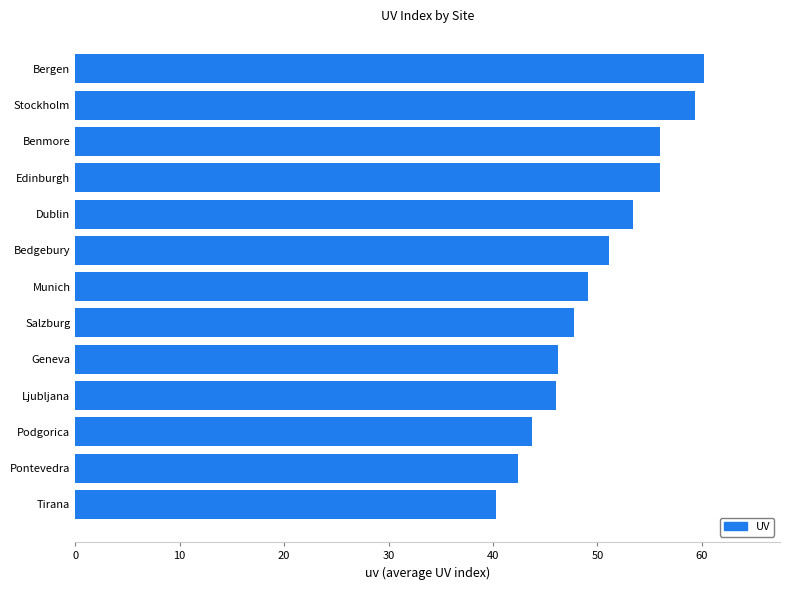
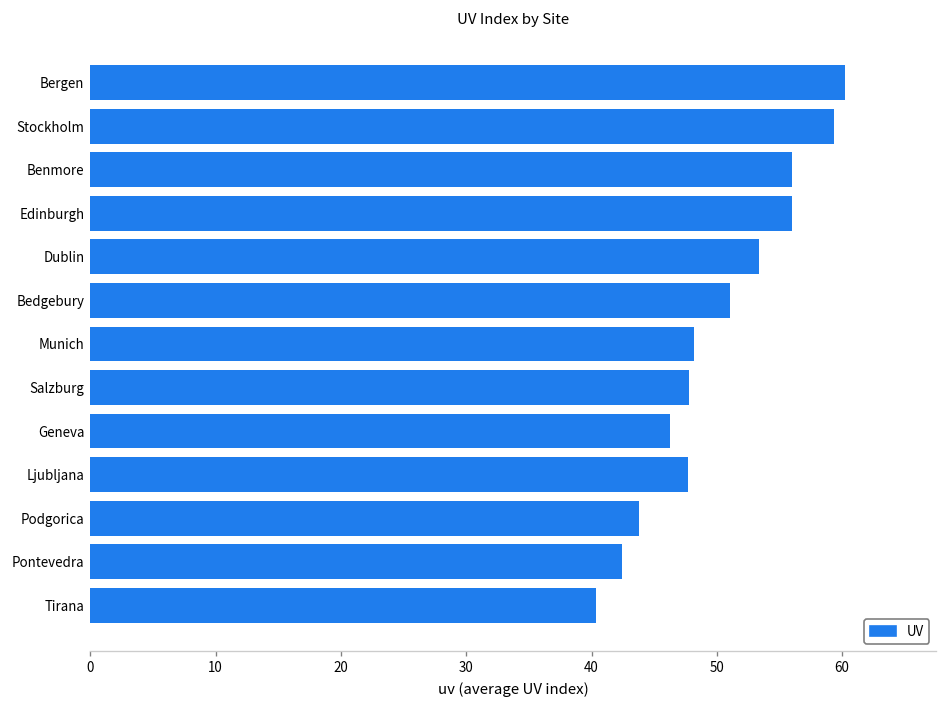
  {
    "Bergen": 60.3,
    "Stockholm": 59.4,
    "Benmore": 56.0,
    "Edinburgh": 56.0,
    "Dublin": 53.4,
    "Bedgebury": 51.1,
-   "Munich": 49.1,
+   "Munich": 48.2,
    "Salzburg": 47.8,
    "Geneva": 46.2,
-   "Ljubljana": 46.0,
+   "Ljubljana": 47.7,
    "Podgorica": 43.8,
    "Pontevedra": 42.4,
    "Tirana": 40.3
  }
